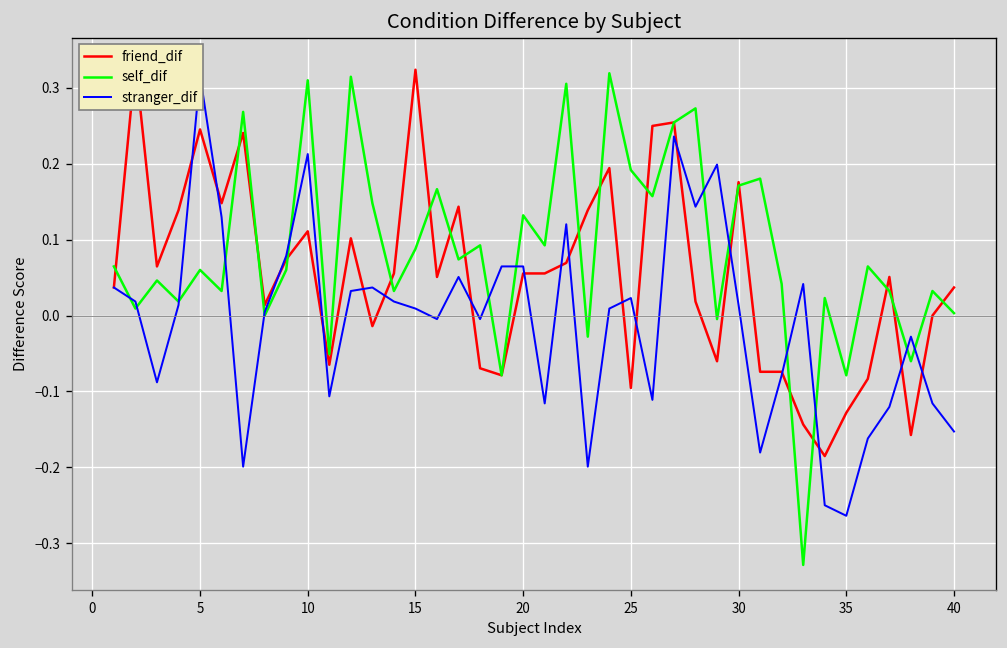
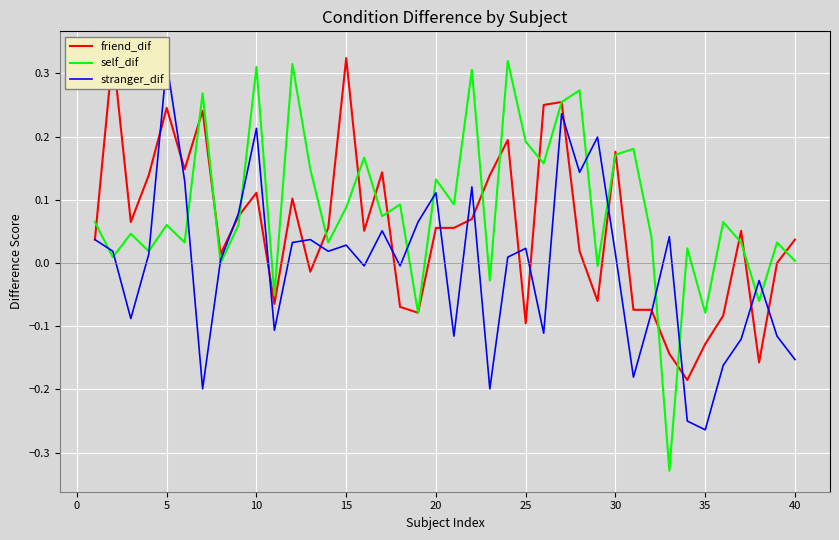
  {
    "friend_dif": {
      "5": 0.25,
      "10": 0.11,
      "15": 0.32,
      "20": 0.06,
      "25": -0.10,
      "30": 0.18,
      "35": -0.13,
      "40": 0.04
    },
    "self_dif": {
      "5": 0.06,
      "10": 0.31,
      "15": 0.09,
      "20": 0.13,
      "25": 0.19,
      "30": 0.17,
      "35": -0.08,
      "40": 0.00
    },
    "stranger_dif": {
      "10": 0.21,
-     "15": 0.01,
-     "20": 0.06,
+     "15": 0.03,
+     "20": 0.11,
      "25": 0.02,
      "30": 0.01,
      "35": -0.26,
      "40": -0.15
    }
  }
